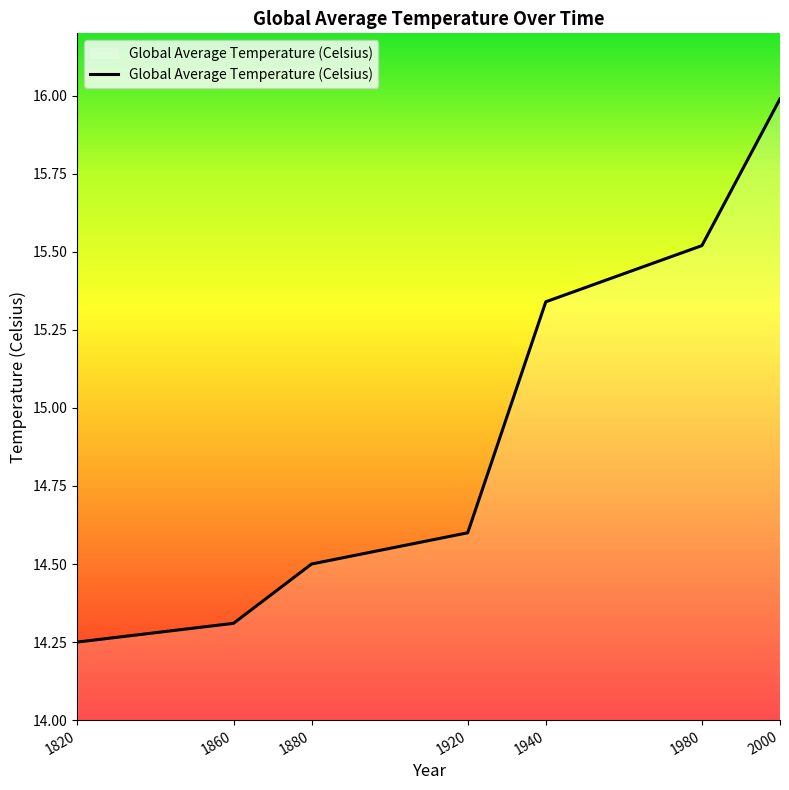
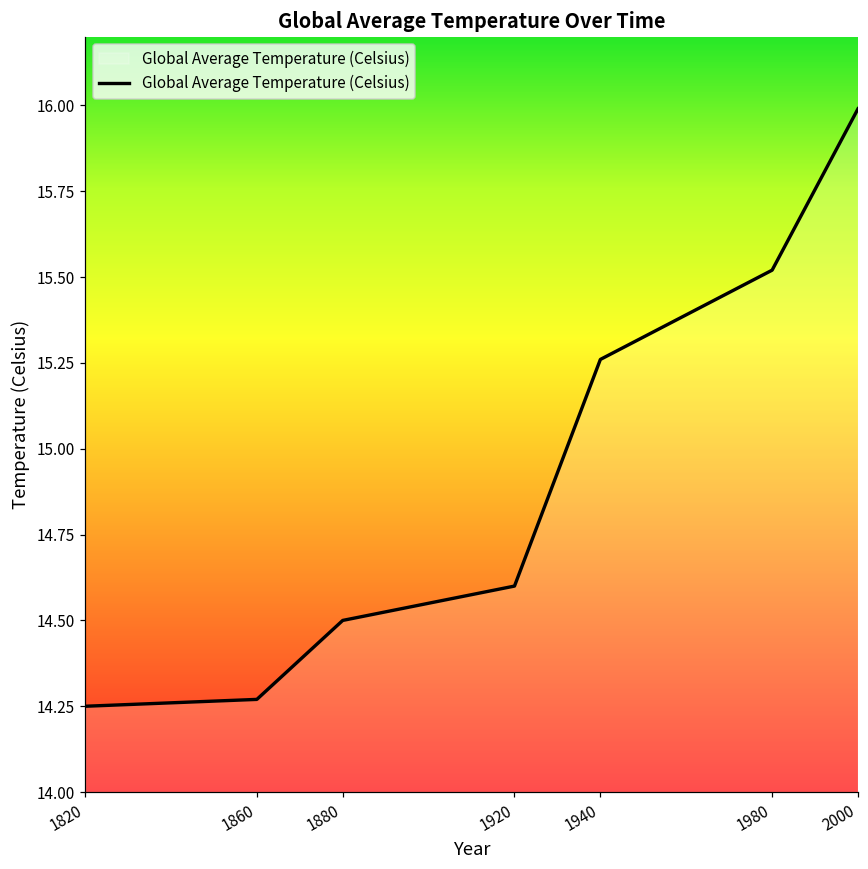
  {
    "1820": 14.25,
-   "1860": 14.31,
+   "1860": 14.27,
    "1880": 14.50,
    "1920": 14.60,
-   "1940": 15.34,
+   "1940": 15.26,
    "1980": 15.52,
    "2000": 15.99
  }
